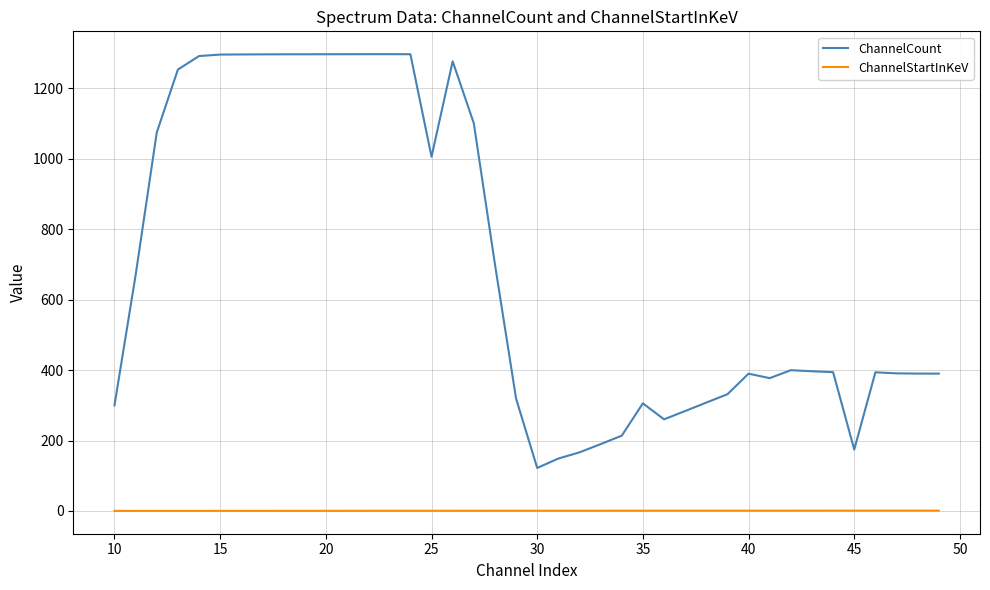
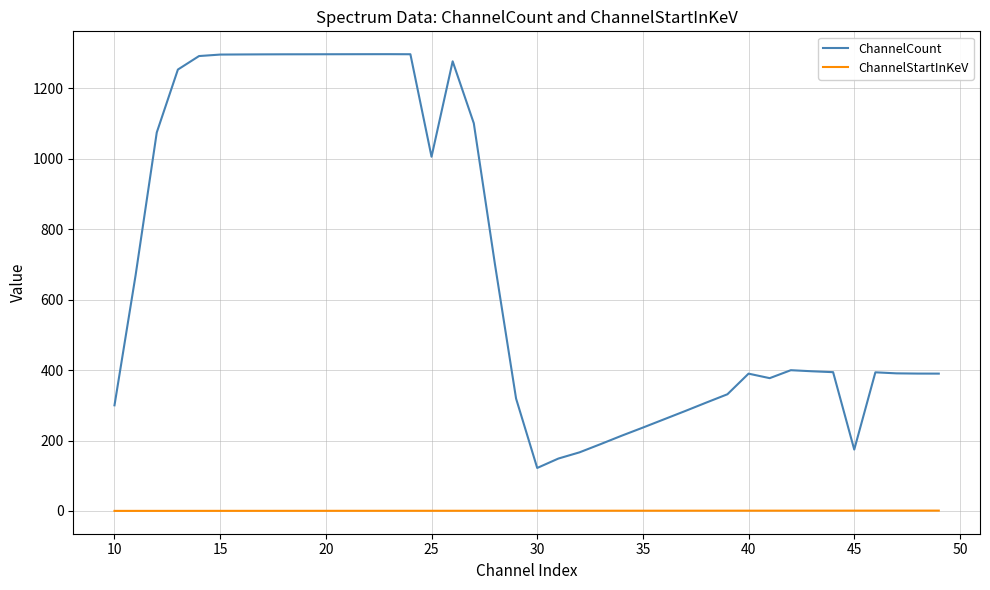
  {
    "ChannelCount": {
      "10": 300,
      "15": 1300,
      "20": 1300,
      "25": 1010,
      "30": 120,
-     "35": 310,
+     "35": 240,
      "40": 390,
      "45": 170
    },
    "ChannelStartInKeV": {
      "10": 0,
      "15": 0,
      "20": 0,
      "25": 0,
      "30": 0,
      "35": 0,
      "40": 0,
      "45": 0
    }
  }
